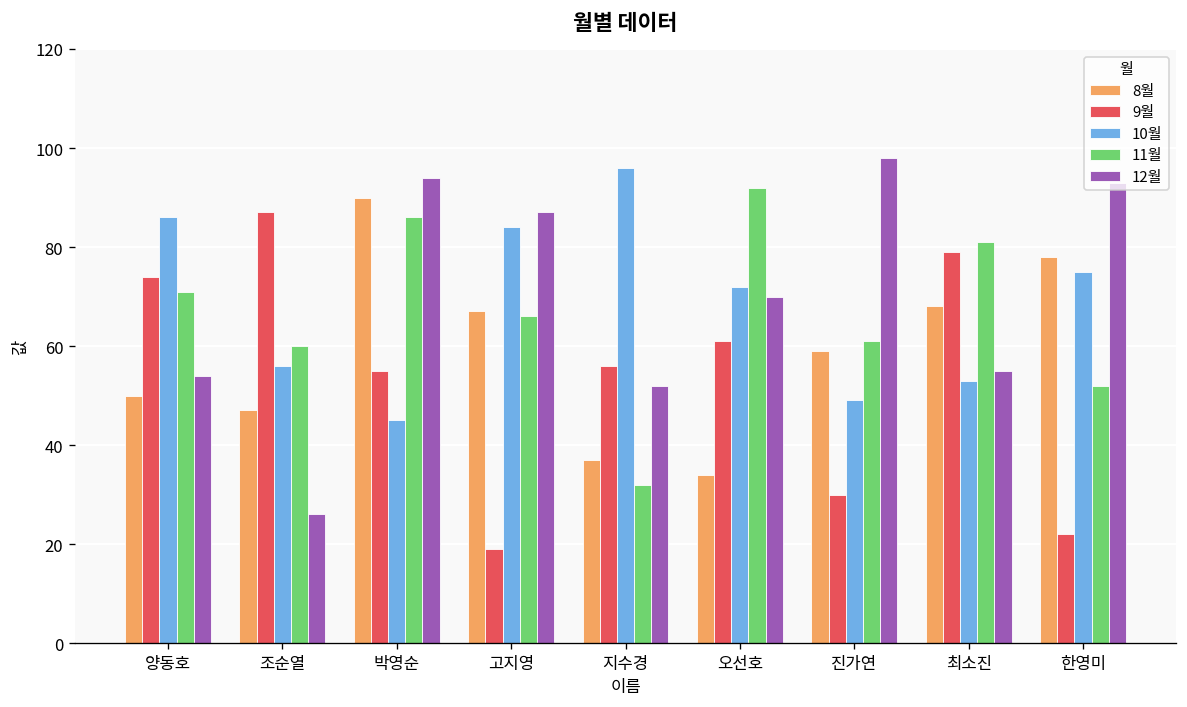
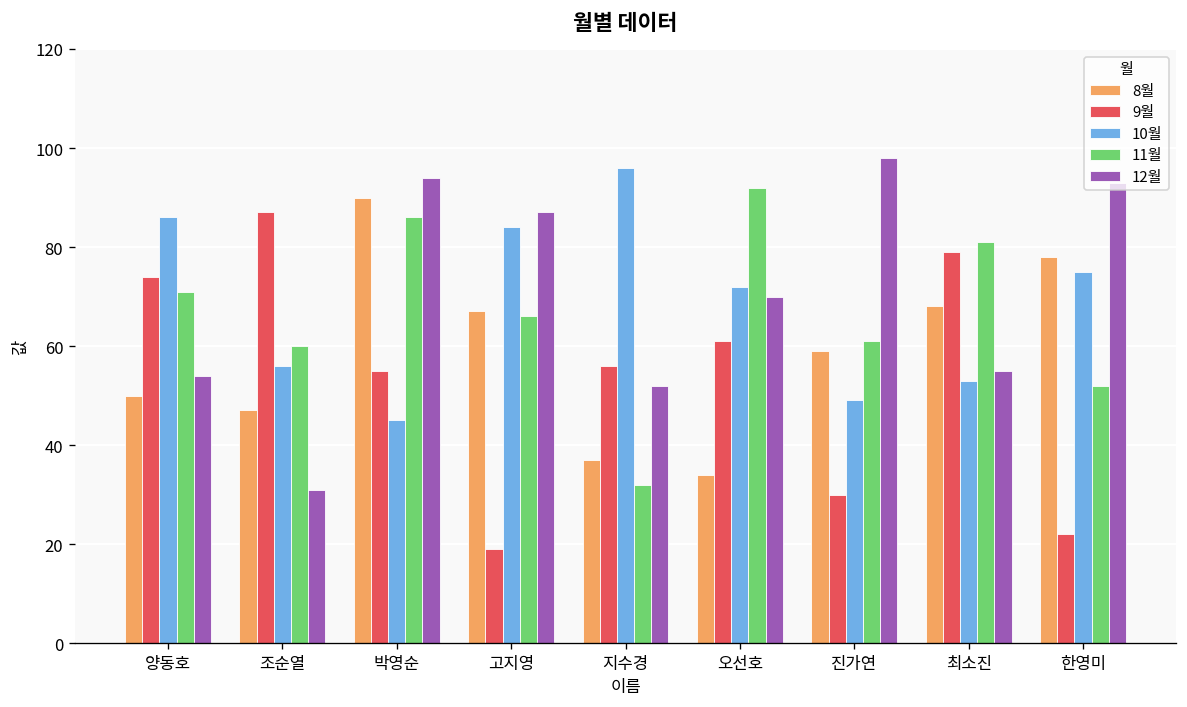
  {
    "8월": {
      "양동호": 50,
      "조순열": 47,
      "박영순": 90,
      "고지영": 67,
      "지수경": 37,
      "오선호": 34,
      "진가연": 59,
      "최소진": 68,
      "한영미": 78
    },
    "9월": {
      "양동호": 74,
      "조순열": 87,
      "박영순": 55,
      "고지영": 19,
      "지수경": 56,
      "오선호": 61,
      "진가연": 30,
      "최소진": 79,
      "한영미": 22
    },
    "10월": {
      "양동호": 86,
      "조순열": 56,
      "박영순": 45,
      "고지영": 84,
      "지수경": 96,
      "오선호": 72,
      "진가연": 49,
      "최소진": 53,
      "한영미": 75
    },
    "11월": {
      "양동호": 71,
      "조순열": 60,
      "박영순": 86,
      "고지영": 66,
      "지수경": 32,
      "오선호": 92,
      "진가연": 61,
      "최소진": 81,
      "한영미": 52
    },
    "12월": {
      "양동호": 54,
-     "조순열": 26,
+     "조순열": 31,
      "박영순": 94,
      "고지영": 87,
      "지수경": 52,
      "오선호": 70,
      "진가연": 98,
      "최소진": 55
    }
  }
